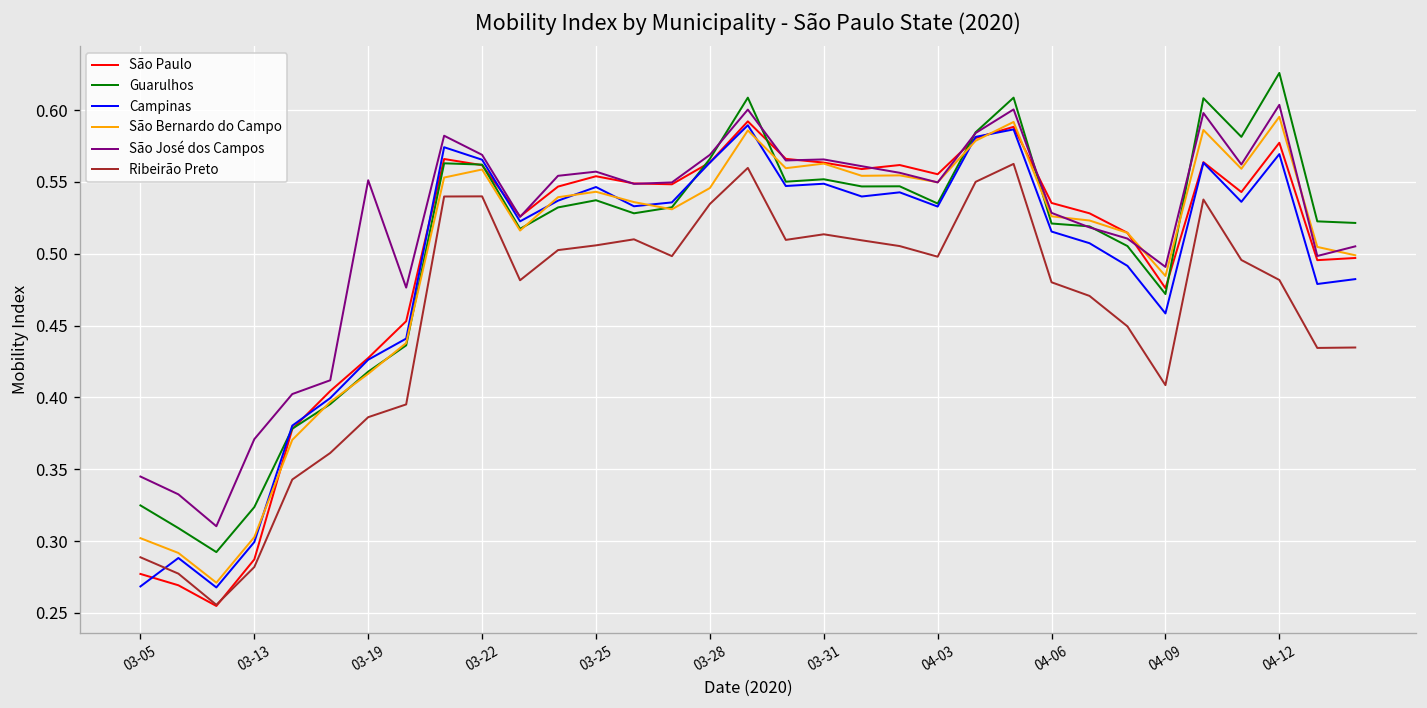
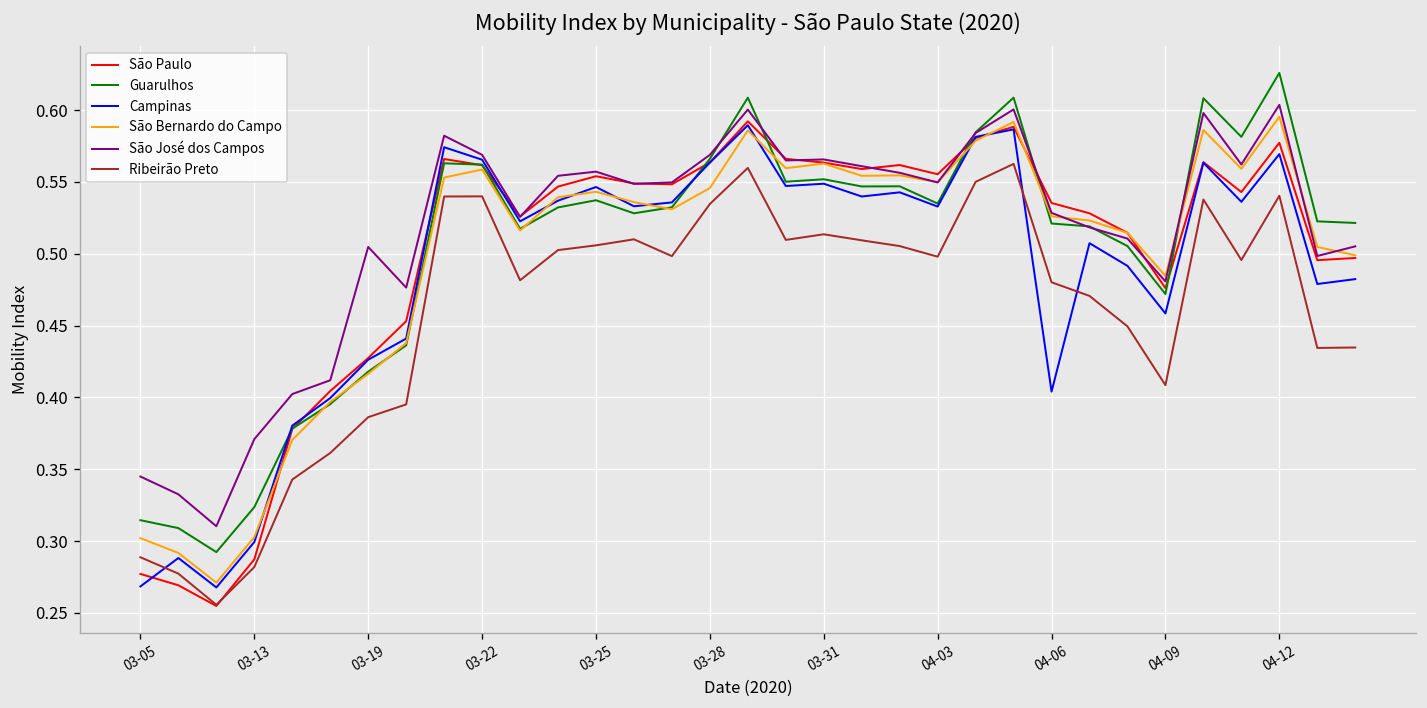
  {
    "São Paulo": {
      "03-05": 0.277,
      "03-13": 0.287,
      "03-25": 0.554,
      "04-03": 0.555,
      "04-06": 0.535,
      "04-09": 0.476,
      "04-12": 0.577
    },
    "Guarulhos": {
-     "03-05": 0.325,
+     "03-05": 0.315,
      "03-13": 0.324,
      "03-25": 0.537,
      "03-28": 0.566,
      "03-31": 0.552,
      "04-06": 0.521,
      "04-09": 0.472,
      "04-12": 0.626
    },
    "Campinas": {
      "03-05": 0.268,
      "03-13": 0.299,
      "03-22": 0.565,
      "03-25": 0.546,
      "03-31": 0.549,
-     "04-06": 0.515,
+     "04-06": 0.404,
      "04-09": 0.458,
      "04-12": 0.569
    },
    "São Bernardo do Campo": {
      "03-05": 0.302,
      "03-13": 0.303,
      "03-22": 0.559,
      "03-25": 0.543,
      "03-28": 0.546,
      "04-06": 0.526,
      "04-09": 0.485,
      "04-12": 0.595
    },
    "São José dos Campos": {
      "03-05": 0.345,
      "03-13": 0.371,
-     "03-19": 0.551,
+     "03-19": 0.505,
      "03-22": 0.569,
      "03-25": 0.557,
      "03-28": 0.569,
      "03-31": 0.566,
      "04-06": 0.528,
-     "04-09": 0.491,
+     "04-09": 0.481,
      "04-12": 0.604
    },
    "Ribeirão Preto": {
      "03-05": 0.289,
      "03-13": 0.282,
      "03-19": 0.386,
      "03-22": 0.540,
      "03-25": 0.506,
      "03-28": 0.535,
      "03-31": 0.514,
      "04-03": 0.498,
      "04-06": 0.480,
      "04-09": 0.409,
-     "04-12": 0.482
+     "04-12": 0.540
    }
  }
